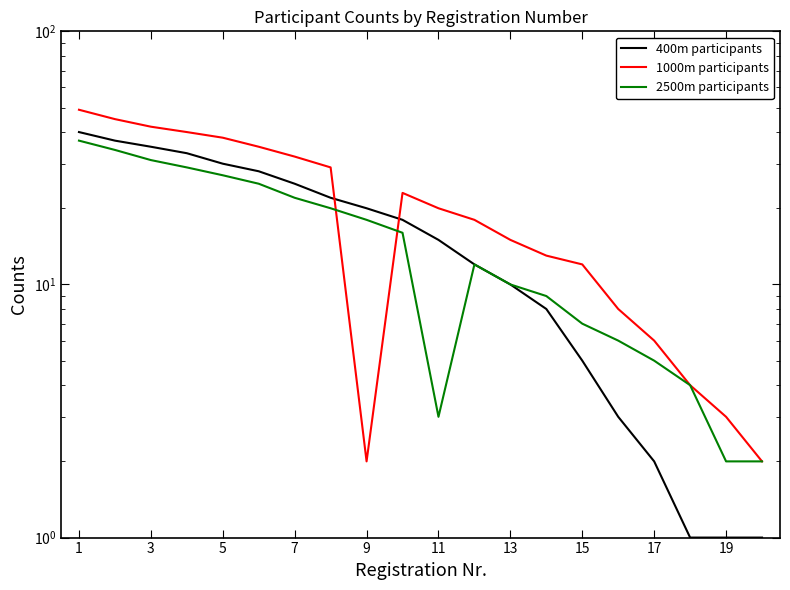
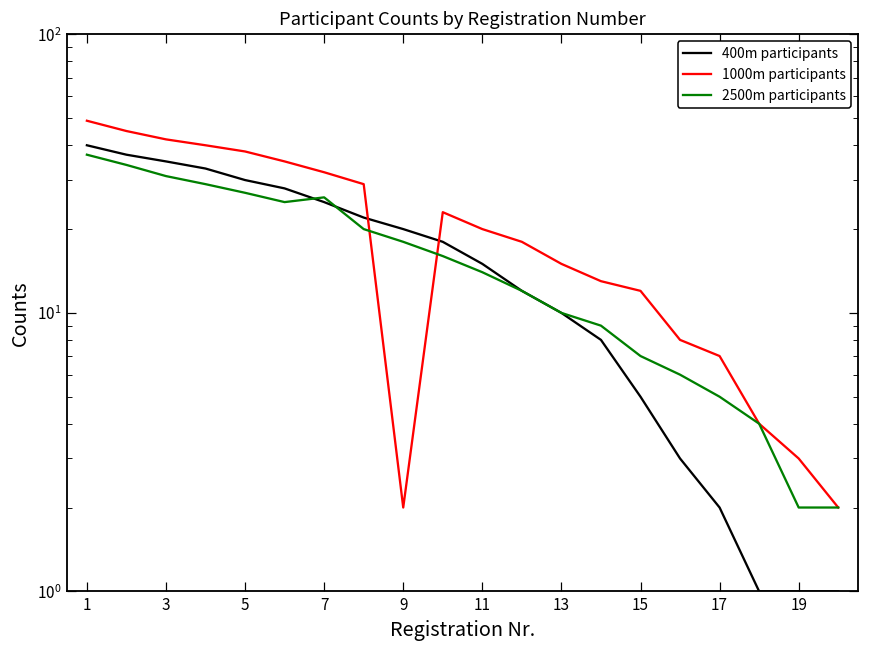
  {
    "400m participants": {
      "1": 40,
      "3": 35,
      "5": 30,
      "7": 25,
      "9": 20,
      "11": 15,
      "15": 5,
      "17": 2,
      "19": 1
    },
    "1000m participants": {
      "1": 49,
      "3": 42,
      "5": 38,
      "7": 32,
      "9": 2,
      "11": 20,
      "13": 15,
      "15": 12,
-     "17": 6,
+     "17": 7,
      "19": 3
    },
    "2500m participants": {
      "1": 37,
      "3": 31,
      "5": 27,
-     "7": 22,
+     "7": 26,
      "9": 18,
-     "11": 3,
+     "11": 14,
      "15": 7,
      "17": 5,
      "19": 2
    }
  }
